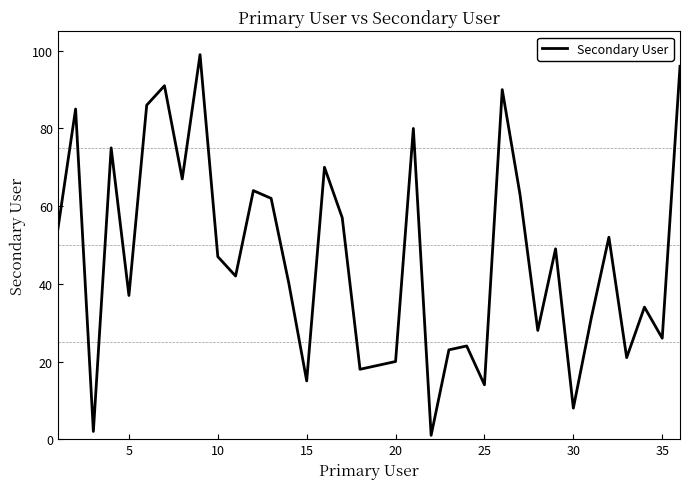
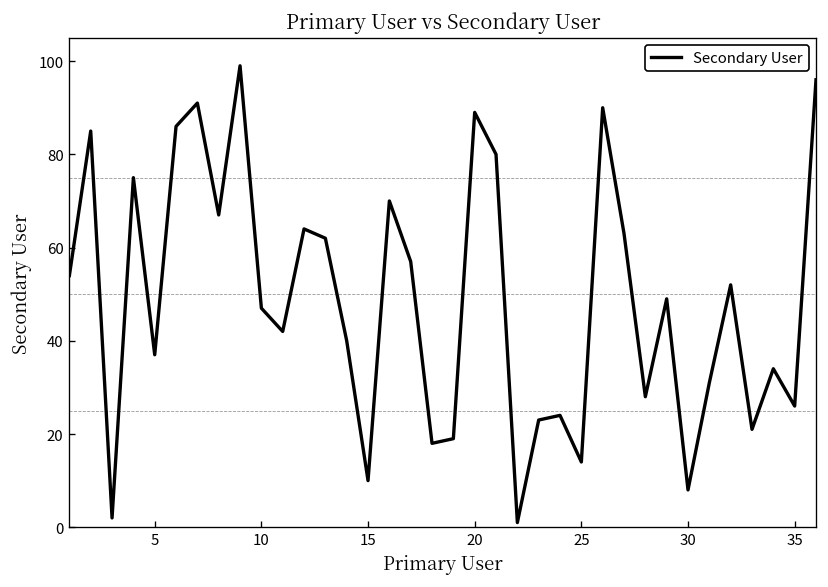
  {
    "5": 37,
    "10": 47,
-   "15": 15,
-   "20": 20,
+   "15": 10,
+   "20": 89,
    "25": 14,
    "30": 8,
    "35": 26
  }
